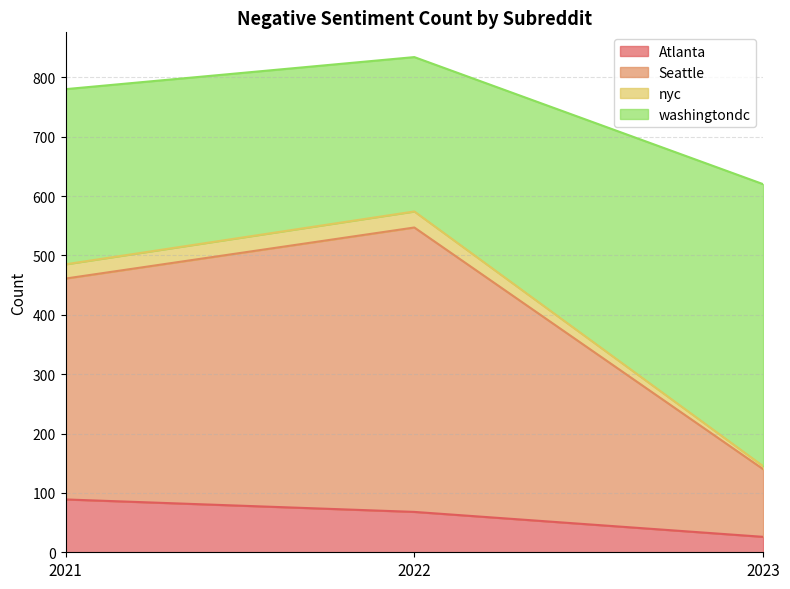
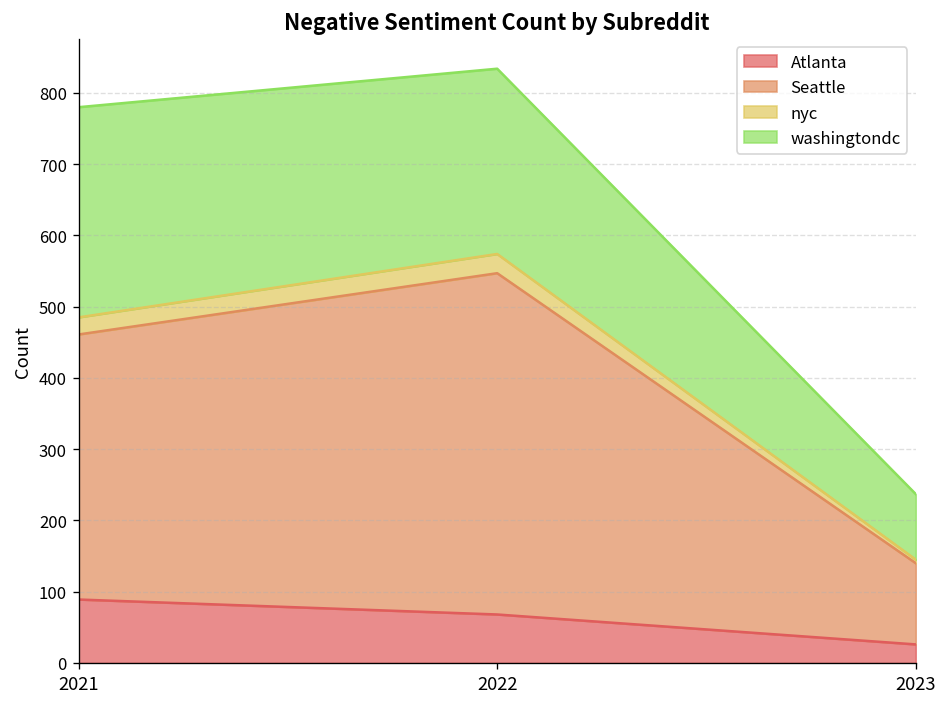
  {
    "nyc": {
      "2021": 20,
      "2022": 30,
      "2023": 10
    },
    "washingtondc": {
      "2021": 300,
      "2022": 260,
-     "2023": 480
+     "2023": 90
    }
  }
